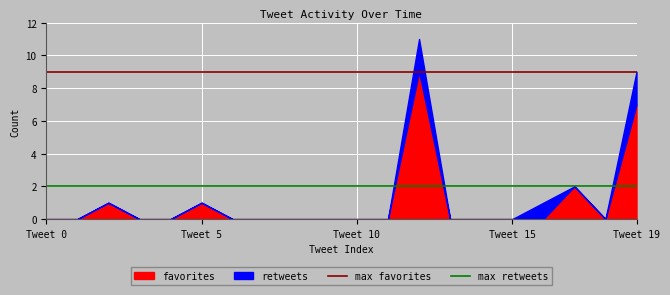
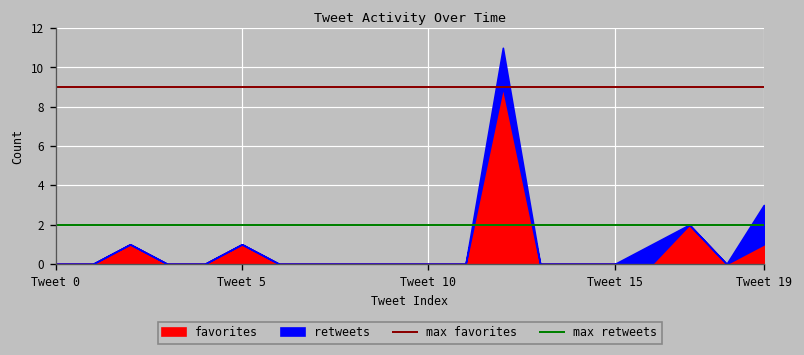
  {
    "favorites": {
-     "Tweet 19": 7
+     "Tweet 19": 1
    },
    "retweets": {
      "Tweet 19": 2
    }
  }
